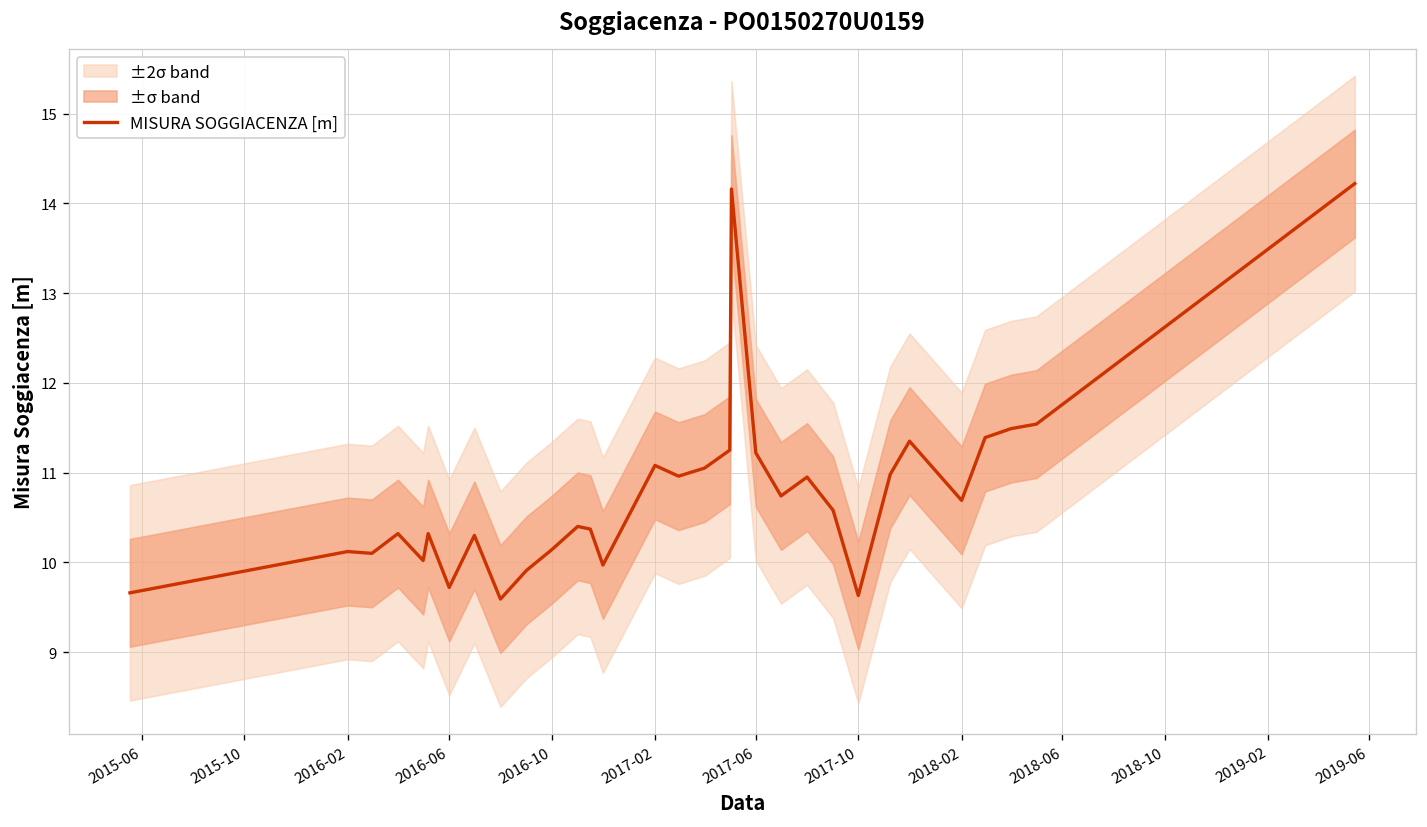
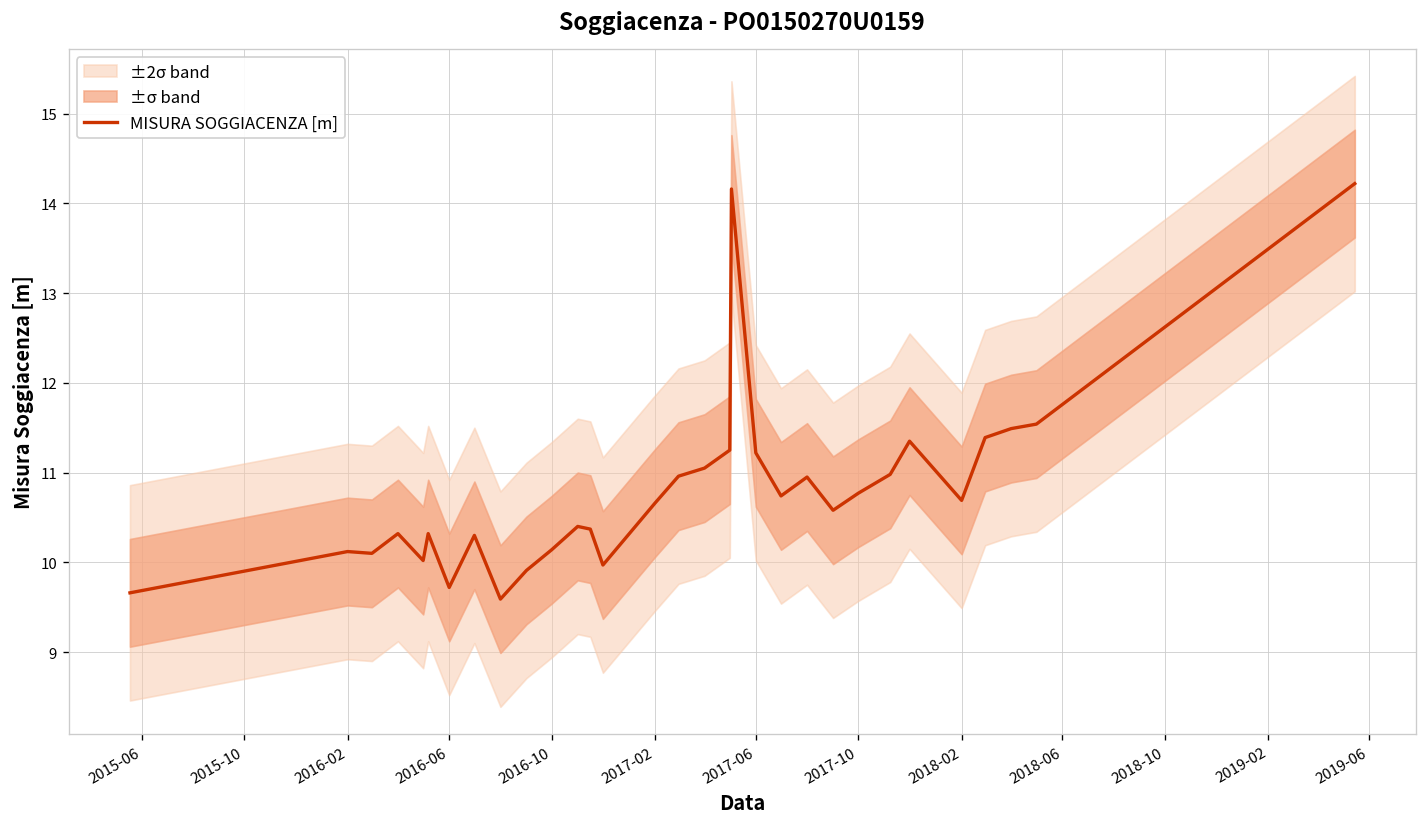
  {
    "MISURA SOGGIACENZA [m]": {
      "2016-02": 10.1,
      "2016-06": 9.7,
      "2016-10": 10.1,
-     "2017-02": 11.1,
+     "2017-02": 10.7,
      "2017-06": 11.2,
-     "2017-10": 9.6,
+     "2017-10": 10.8,
      "2018-02": 10.7
    }
  }
